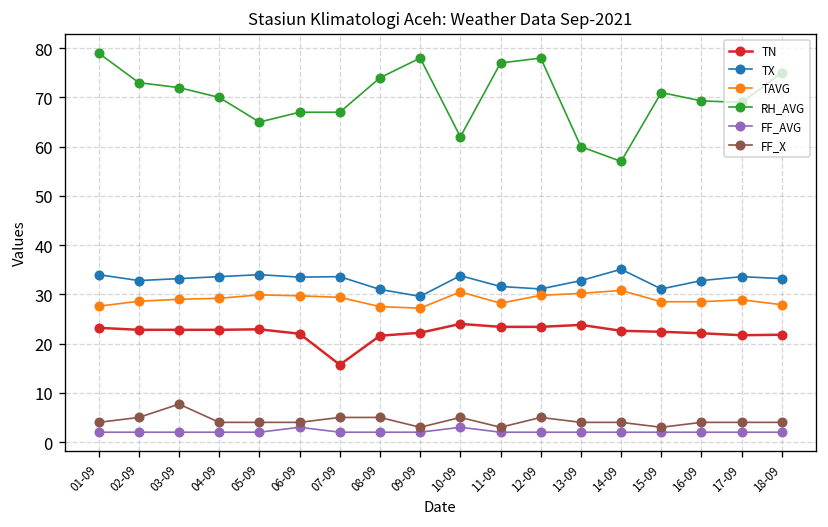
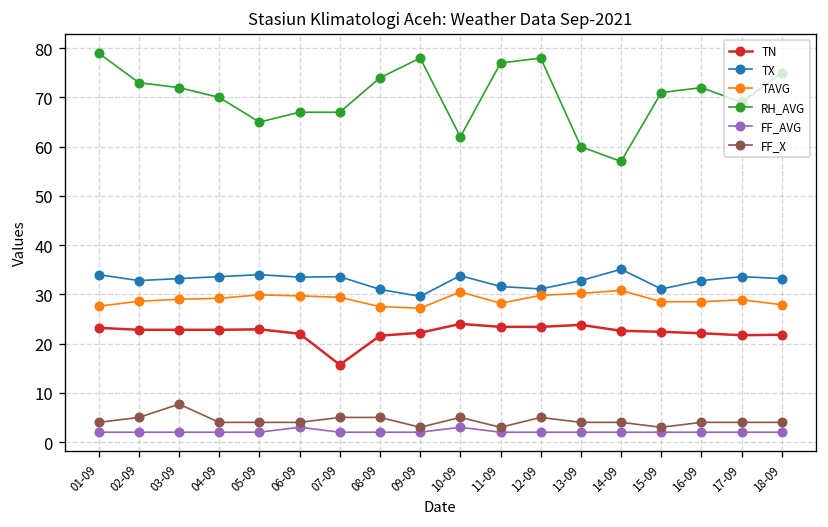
  {
    "TN": {
      "01-09": 23,
      "02-09": 23,
      "03-09": 23,
      "04-09": 23,
      "05-09": 23,
      "06-09": 22,
      "07-09": 16,
      "08-09": 22,
      "09-09": 22,
      "10-09": 24,
      "11-09": 23,
      "12-09": 23,
      "13-09": 24,
      "14-09": 23,
      "15-09": 22,
      "16-09": 22,
      "17-09": 22,
      "18-09": 22
    },
    "TX": {
      "01-09": 34,
      "02-09": 33,
      "03-09": 33,
      "04-09": 34,
      "05-09": 34,
      "06-09": 34,
      "07-09": 34,
      "08-09": 31,
      "09-09": 30,
      "10-09": 34,
      "11-09": 32,
      "12-09": 31,
      "13-09": 33,
      "14-09": 35,
      "15-09": 31,
      "16-09": 33,
      "17-09": 34,
      "18-09": 33
    },
    "TAVG": {
      "01-09": 28,
      "02-09": 29,
      "03-09": 29,
      "04-09": 29,
      "05-09": 30,
      "06-09": 30,
      "07-09": 29,
      "08-09": 28,
      "09-09": 27,
      "10-09": 31,
      "11-09": 28,
      "12-09": 30,
      "13-09": 30,
      "14-09": 31,
      "15-09": 29,
      "16-09": 29,
      "17-09": 29,
      "18-09": 28
    },
    "RH_AVG": {
      "01-09": 79,
      "02-09": 73,
      "03-09": 72,
      "04-09": 70,
      "05-09": 65,
      "06-09": 67,
      "07-09": 67,
      "08-09": 74,
      "09-09": 78,
      "10-09": 62,
      "11-09": 77,
      "12-09": 78,
      "13-09": 60,
      "14-09": 57,
      "15-09": 71,
-     "16-09": 69
+     "16-09": 72
    },
    "FF_AVG": {
      "01-09": 2,
      "02-09": 2,
      "03-09": 2,
      "04-09": 2,
      "05-09": 2,
      "06-09": 3,
      "07-09": 2,
      "08-09": 2,
      "09-09": 2,
      "10-09": 3,
      "11-09": 2,
      "12-09": 2,
      "13-09": 2,
      "14-09": 2,
      "15-09": 2,
      "16-09": 2,
      "17-09": 2,
      "18-09": 2
    },
    "FF_X": {
      "01-09": 4,
      "02-09": 5,
      "03-09": 8,
      "04-09": 4,
      "05-09": 4,
      "06-09": 4,
      "07-09": 5,
      "08-09": 5,
      "09-09": 3,
      "10-09": 5,
      "11-09": 3,
      "12-09": 5,
      "13-09": 4,
      "14-09": 4,
      "15-09": 3,
      "16-09": 4,
      "17-09": 4,
      "18-09": 4
    }
  }
